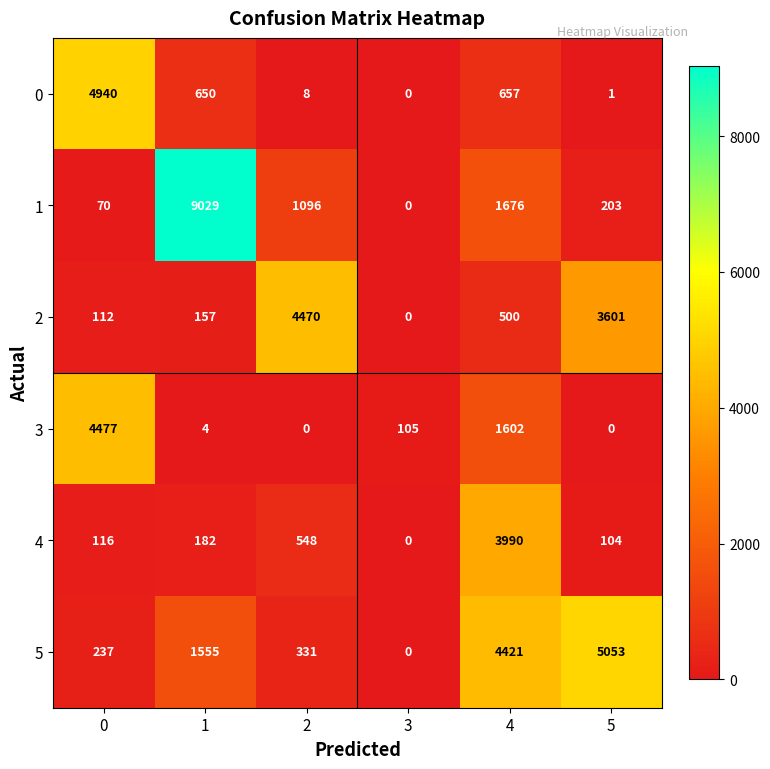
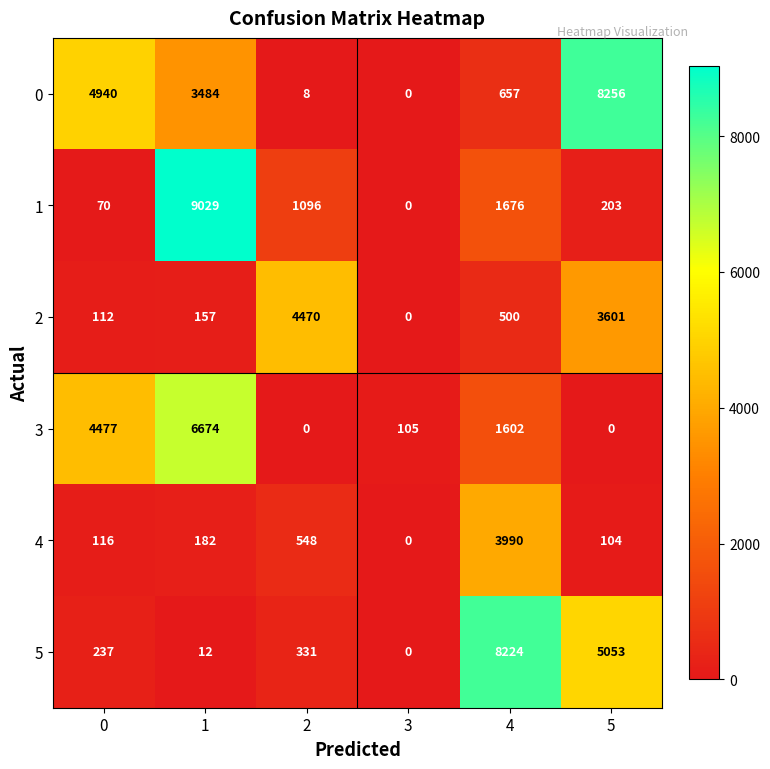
  {
    "0": {
      "0": 4940,
-     "1": 650,
+     "1": 3484,
      "2": 8,
      "3": 0,
      "4": 657,
-     "5": 1
+     "5": 8256
    },
    "1": {
      "0": 70,
      "1": 9029,
      "2": 1096,
      "3": 0,
      "4": 1676,
      "5": 203
    },
    "2": {
      "0": 112,
      "1": 157,
      "2": 4470,
      "3": 0,
      "4": 500,
      "5": 3601
    },
    "3": {
      "0": 4477,
-     "1": 4,
+     "1": 6674,
      "2": 0,
      "3": 105,
      "4": 1602,
      "5": 0
    },
    "4": {
      "0": 116,
      "1": 182,
      "2": 548,
      "3": 0,
      "4": 3990,
      "5": 104
    },
    "5": {
      "0": 237,
-     "1": 1555,
+     "1": 12,
      "2": 331,
      "3": 0,
-     "4": 4421,
+     "4": 8224,
      "5": 5053
    }
  }
